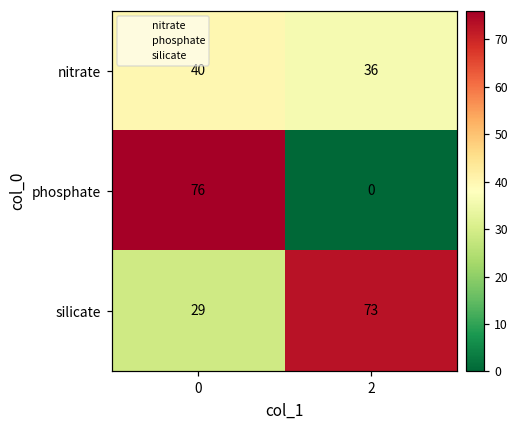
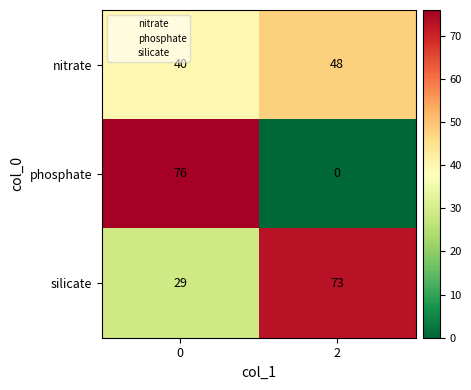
  {
    "nitrate": {
-     "2": 36
+     "2": 48
    },
    "phosphate": {
      "0": 76,
      "2": 0
    },
    "silicate": {
      "0": 29,
      "2": 73
    }
  }
